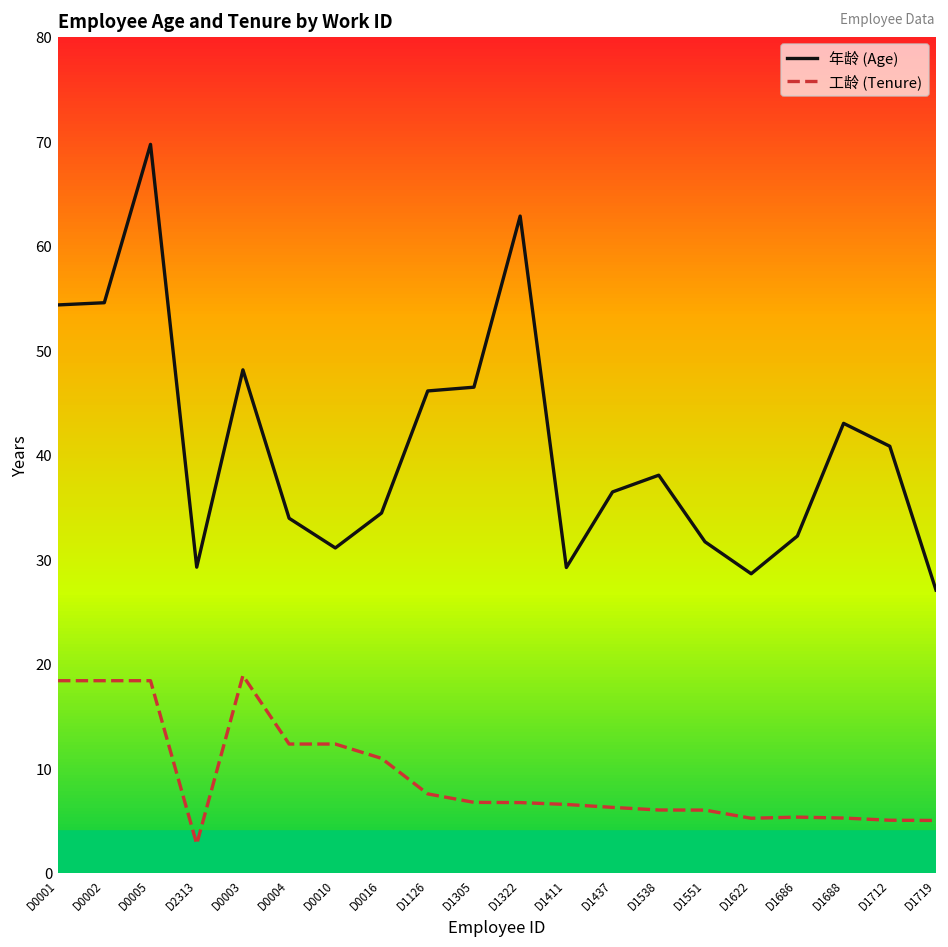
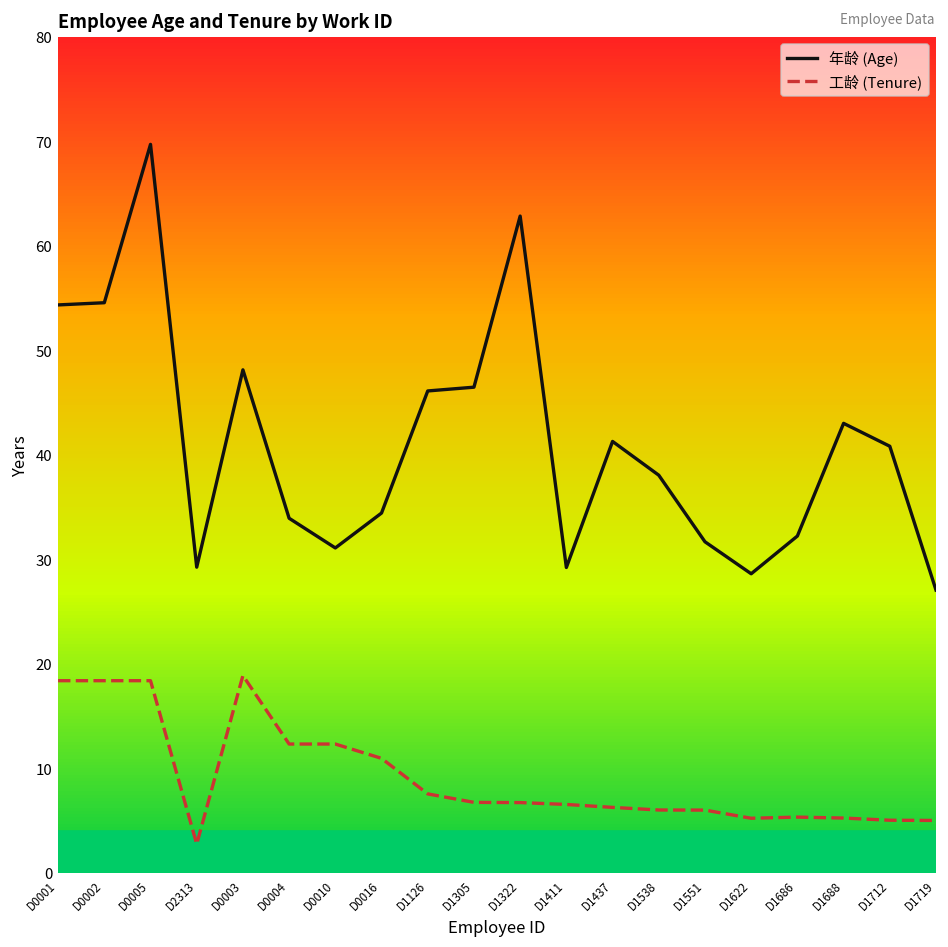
  {
    "年龄 (Age)": {
      "D0001": 54,
      "D0002": 55,
      "D0005": 70,
      "D2313": 29,
      "D0003": 48,
      "D0004": 34,
      "D0010": 31,
      "D0016": 34,
      "D1126": 46,
      "D1305": 46,
      "D1322": 63,
      "D1411": 29,
-     "D1437": 36,
+     "D1437": 41,
      "D1538": 38,
      "D1551": 32,
      "D1622": 29,
      "D1686": 32,
      "D1688": 43,
      "D1712": 41,
      "D1719": 27
    },
    "工龄 (Tenure)": {
      "D0001": 18,
      "D0002": 18,
      "D0005": 18,
      "D0003": 19,
      "D0004": 12,
      "D0010": 12,
      "D0016": 11,
      "D1126": 8,
      "D1305": 7,
      "D1322": 7,
      "D1411": 7,
      "D1437": 6,
      "D1538": 6,
      "D1551": 6,
      "D1622": 5,
      "D1686": 5,
      "D1688": 5,
      "D1712": 5,
      "D1719": 5
    }
  }
